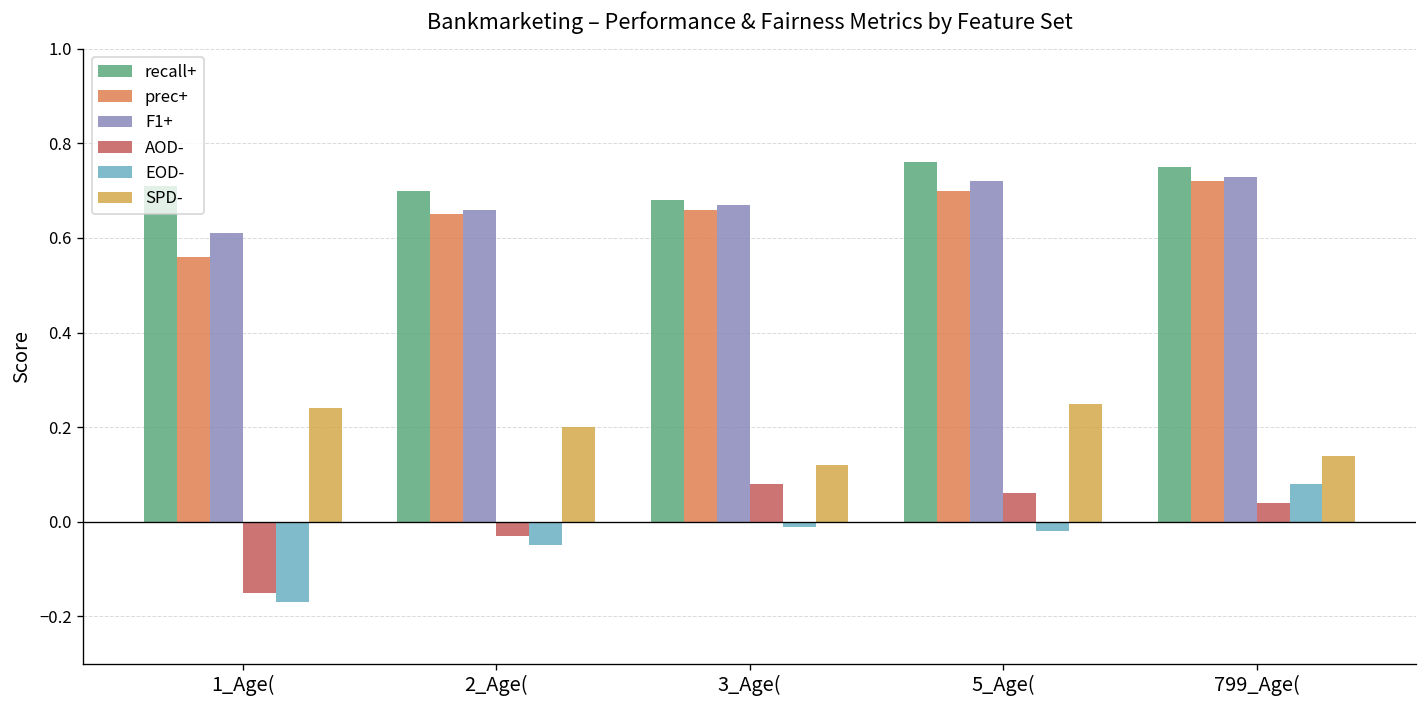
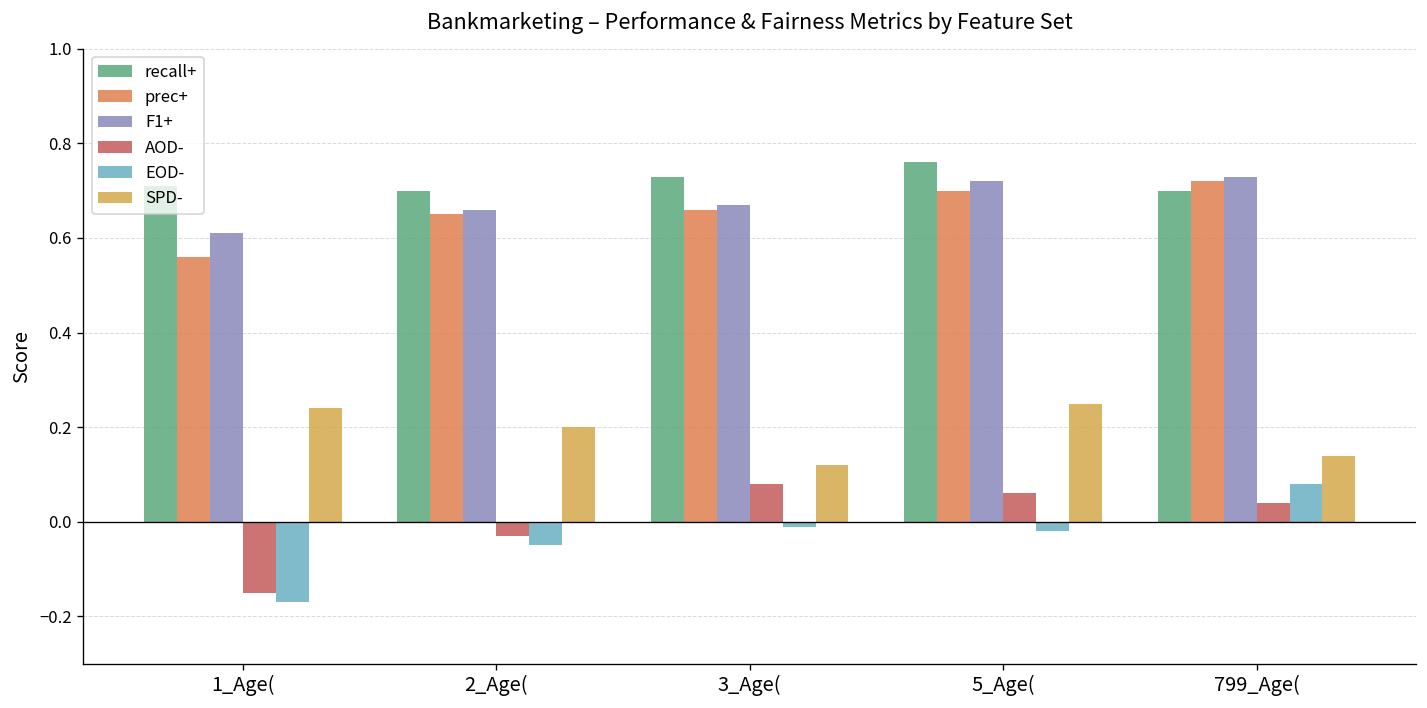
  {
    "recall+": {
      "2_Age(": 0.70,
-     "3_Age(": 0.68,
+     "3_Age(": 0.73,
      "5_Age(": 0.76,
-     "799_Age(": 0.75
+     "799_Age(": 0.70
    }
  }
